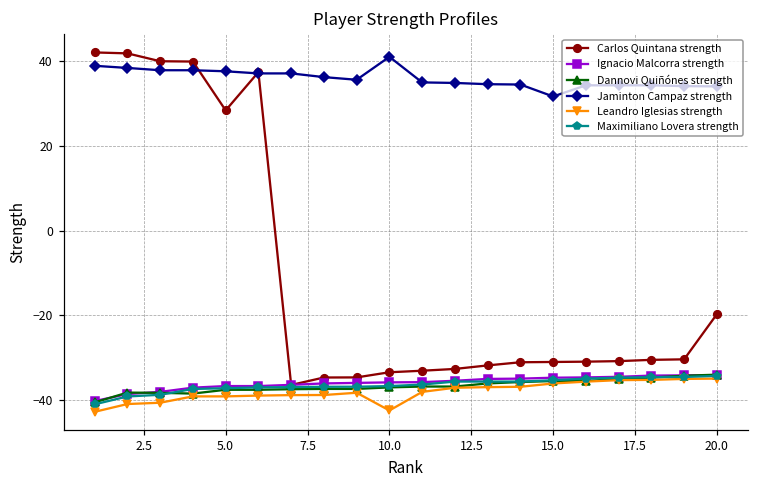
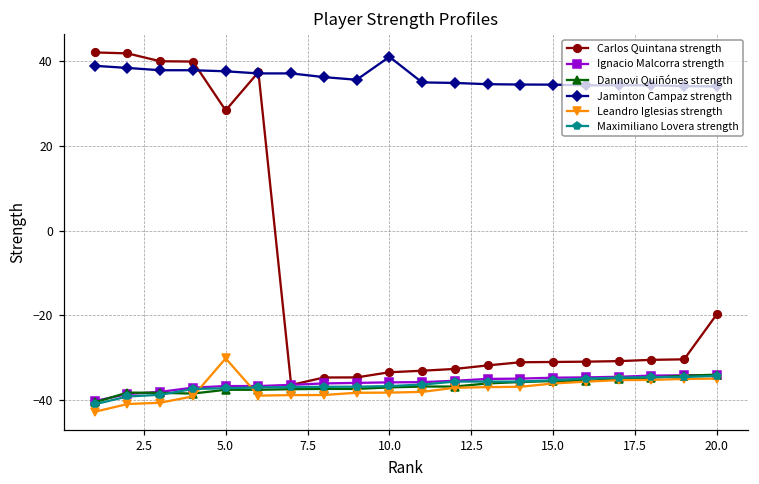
  {
    "Carlos Quintana strength": {
      "5.0": 28,
      "10.0": -33,
      "15.0": -31,
      "20.0": -20
    },
    "Ignacio Malcorra strength": {
      "10.0": -36
    },
    "Jaminton Campaz strength": {
      "5.0": 38,
      "10.0": 41,
-     "15.0": 32
+     "15.0": 34
    },
    "Leandro Iglesias strength": {
-     "5.0": -39,
-     "10.0": -42
+     "5.0": -30,
+     "10.0": -38
    }
  }
